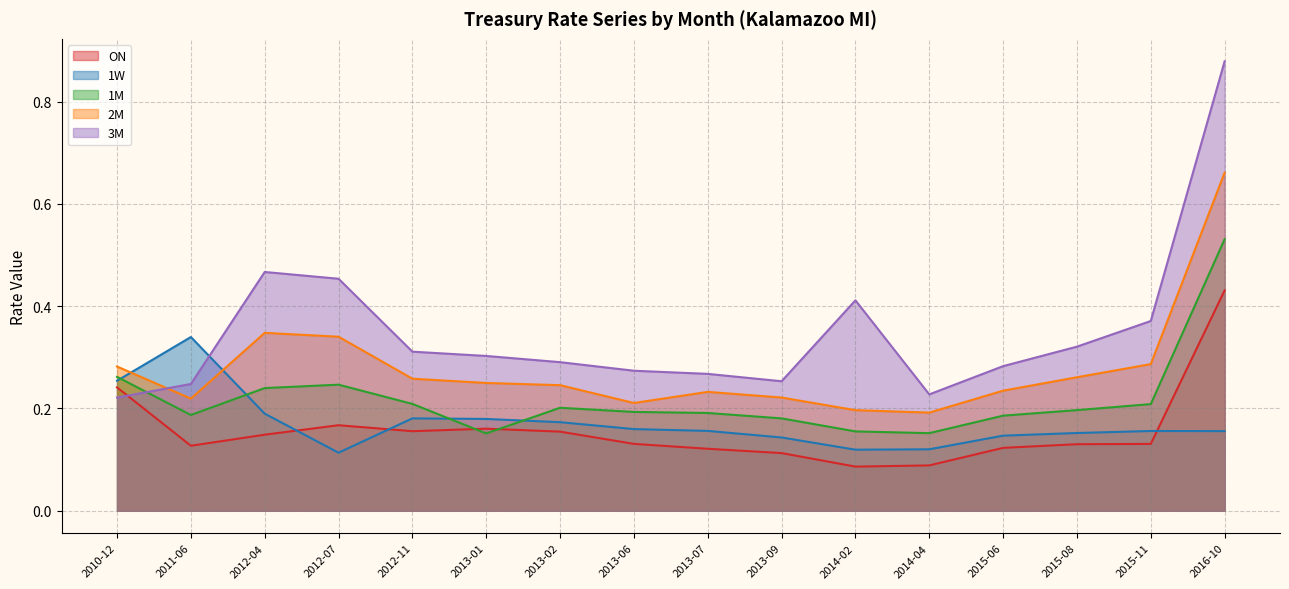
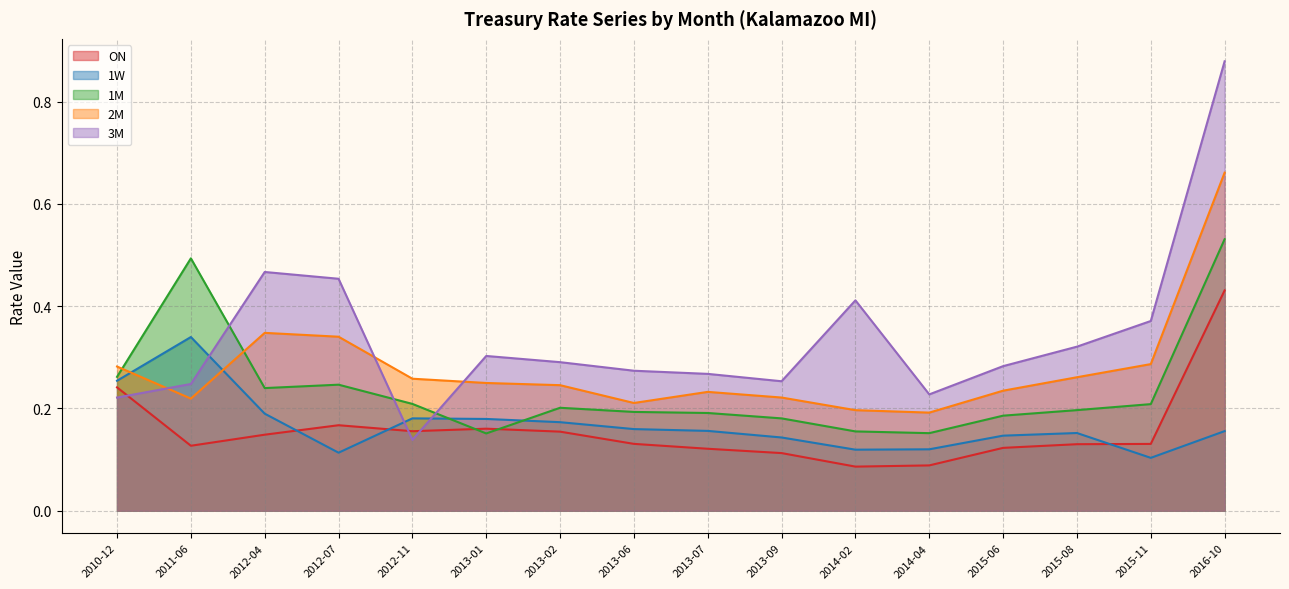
  {
    "ON": {
      "2010-12": 0.24,
      "2011-06": 0.13,
      "2012-04": 0.15,
      "2012-07": 0.17,
      "2012-11": 0.16,
      "2013-01": 0.16,
      "2013-02": 0.15,
      "2013-06": 0.13,
      "2013-07": 0.12,
      "2013-09": 0.11,
      "2014-02": 0.09,
      "2014-04": 0.09,
      "2015-06": 0.12,
      "2015-08": 0.13,
      "2015-11": 0.13,
      "2016-10": 0.43
    },
    "1W": {
      "2010-12": 0.25,
      "2011-06": 0.34,
      "2012-04": 0.19,
      "2012-07": 0.11,
      "2012-11": 0.18,
      "2013-01": 0.18,
      "2013-02": 0.17,
      "2013-06": 0.16,
      "2013-07": 0.16,
      "2013-09": 0.14,
      "2014-02": 0.12,
      "2014-04": 0.12,
      "2015-06": 0.15,
      "2015-08": 0.15,
-     "2015-11": 0.16,
+     "2015-11": 0.10,
      "2016-10": 0.16
    },
    "1M": {
      "2010-12": 0.26,
-     "2011-06": 0.19,
+     "2011-06": 0.49,
      "2012-04": 0.24,
      "2012-07": 0.25,
      "2012-11": 0.21,
      "2013-01": 0.15,
      "2013-02": 0.20,
      "2013-06": 0.19,
      "2013-07": 0.19,
      "2013-09": 0.18,
      "2014-02": 0.16,
      "2014-04": 0.15,
      "2015-06": 0.19,
      "2015-08": 0.20,
      "2015-11": 0.21,
      "2016-10": 0.53
    },
    "2M": {
      "2010-12": 0.28,
      "2011-06": 0.22,
      "2012-04": 0.35,
      "2012-07": 0.34,
      "2012-11": 0.26,
      "2013-01": 0.25,
      "2013-02": 0.25,
      "2013-06": 0.21,
      "2013-07": 0.23,
      "2013-09": 0.22,
      "2014-02": 0.20,
      "2014-04": 0.19,
      "2015-06": 0.23,
      "2015-08": 0.26,
      "2015-11": 0.29,
      "2016-10": 0.66
    },
    "3M": {
      "2010-12": 0.22,
      "2011-06": 0.25,
      "2012-04": 0.47,
      "2012-07": 0.45,
-     "2012-11": 0.31,
+     "2012-11": 0.14,
      "2013-01": 0.30,
      "2013-02": 0.29,
      "2013-06": 0.27,
      "2013-07": 0.27,
      "2013-09": 0.25,
      "2014-02": 0.41,
      "2014-04": 0.23,
      "2015-06": 0.28,
      "2015-08": 0.32,
      "2015-11": 0.37,
      "2016-10": 0.88
    }
  }
